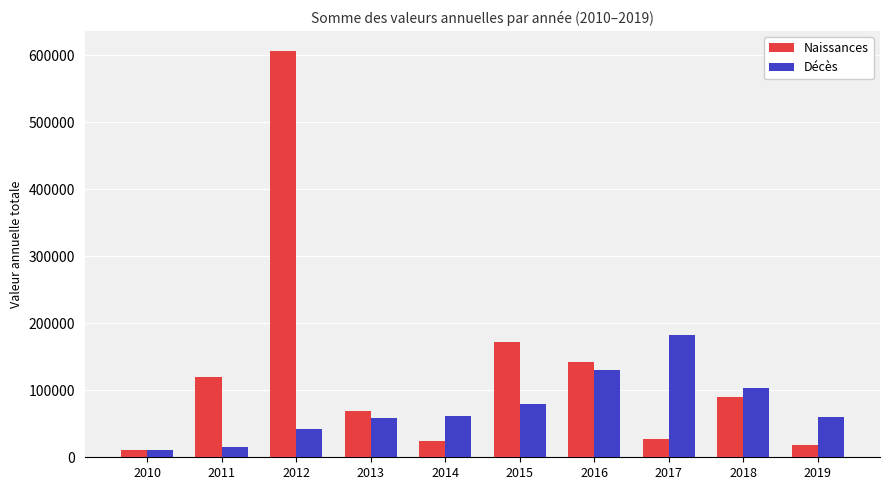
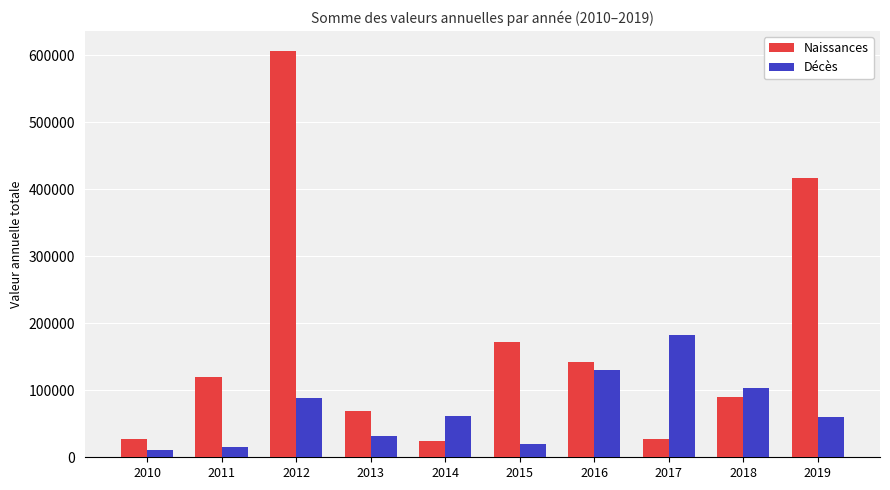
  {
    "Naissances": {
-     "2010": 10000,
+     "2010": 30000,
      "2011": 120000,
      "2012": 610000,
      "2013": 70000,
      "2014": 20000,
      "2015": 170000,
      "2016": 140000,
      "2017": 30000,
      "2018": 90000,
-     "2019": 20000
+     "2019": 420000
    },
    "Décès": {
      "2010": 10000,
      "2011": 20000,
-     "2012": 40000,
-     "2013": 60000,
+     "2012": 90000,
+     "2013": 30000,
      "2014": 60000,
-     "2015": 80000,
+     "2015": 20000,
      "2016": 130000,
      "2017": 180000,
      "2018": 100000,
      "2019": 60000
    }
  }
